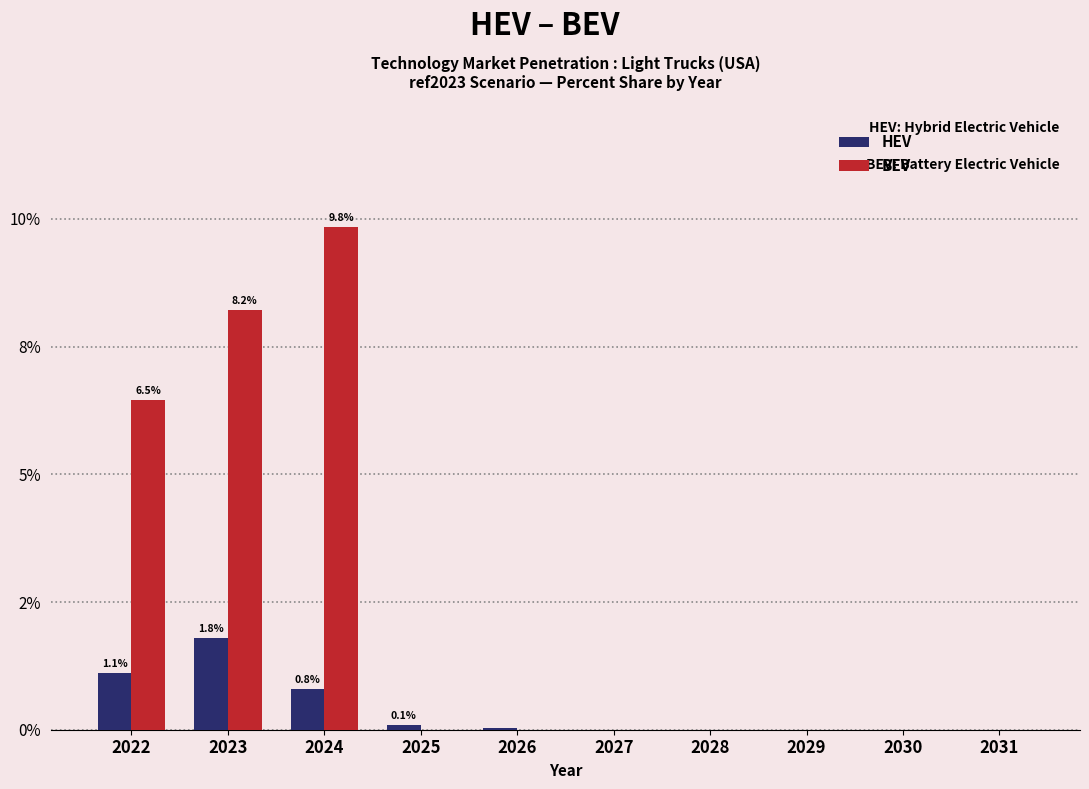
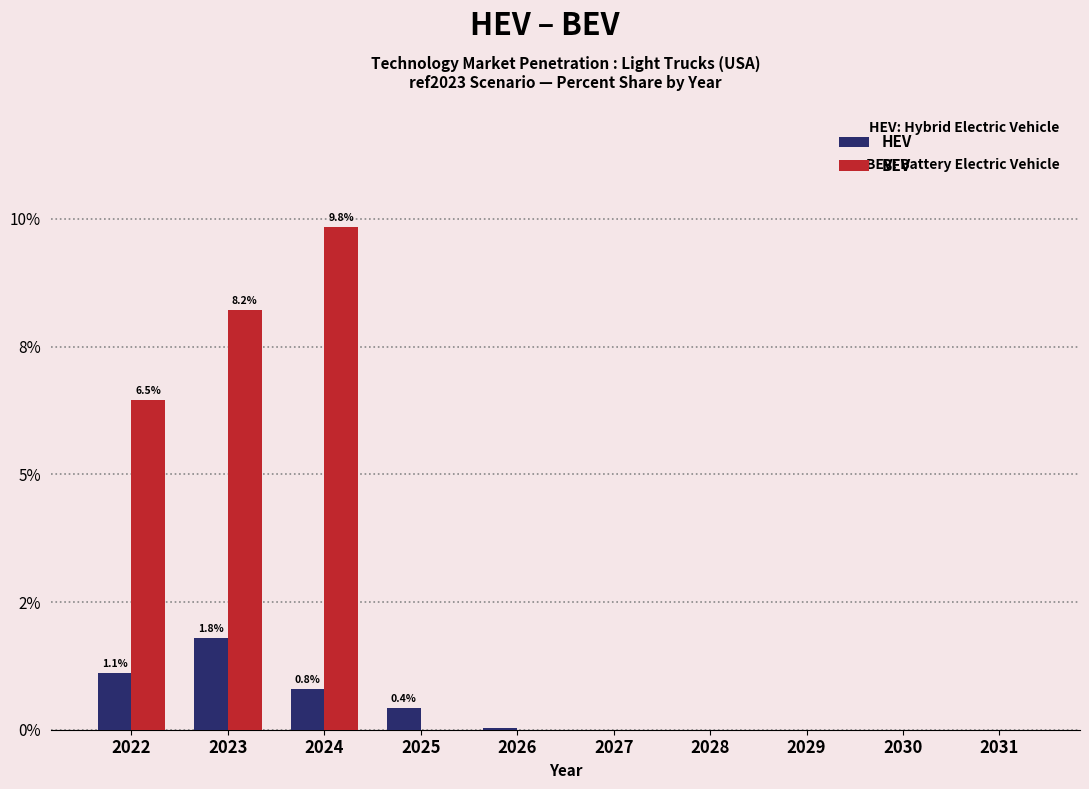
  {
    "HEV": {
      "2022": "1.1%",
      "2023": "1.8%",
      "2024": "0.8%",
-     "2025": "0.1%"
+     "2025": "0.4%"
    },
    "BEV": {
      "2022": "6.5%",
      "2023": "8.2%",
      "2024": "9.8%"
    }
  }
